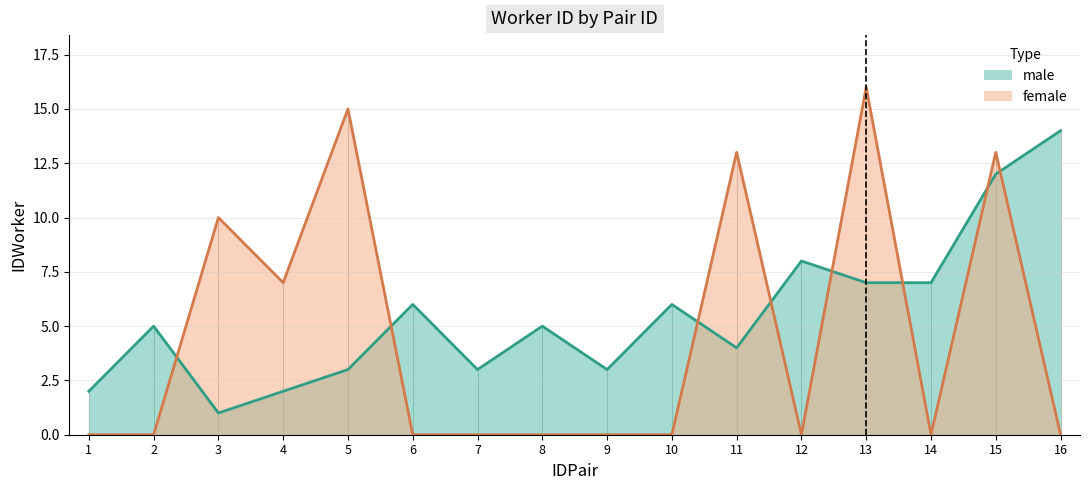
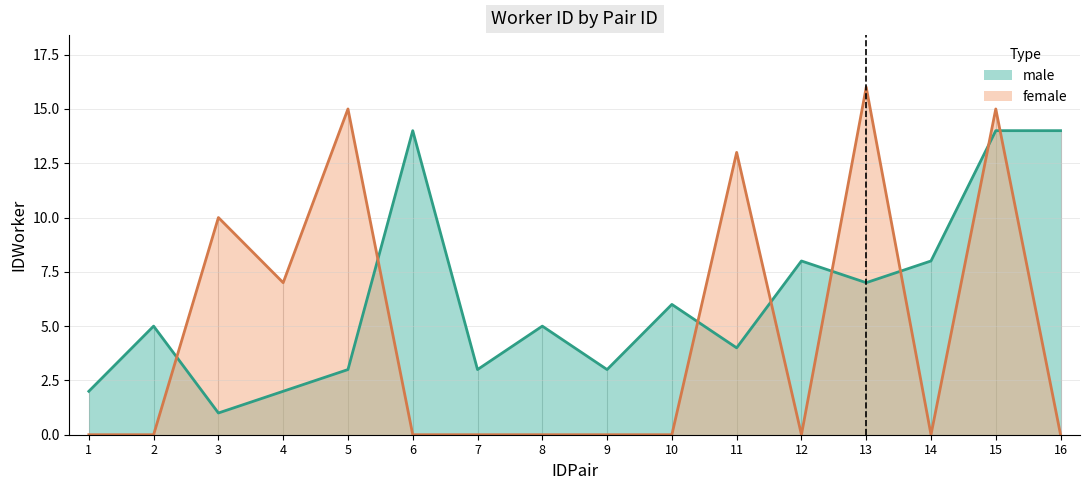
  {
    "male": {
      "3": 1,
      "4": 2,
      "5": 3,
-     "6": 6,
+     "6": 14,
      "11": 4,
      "13": 7,
-     "14": 7,
-     "15": 12
+     "14": 8,
+     "15": 14
    },
    "female": {
-     "15": 13
+     "15": 15
    }
  }
